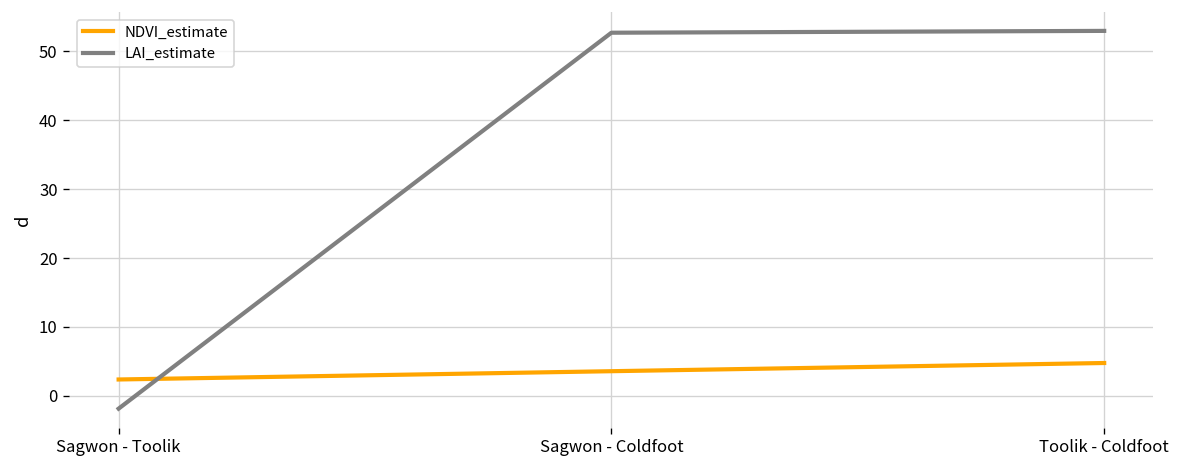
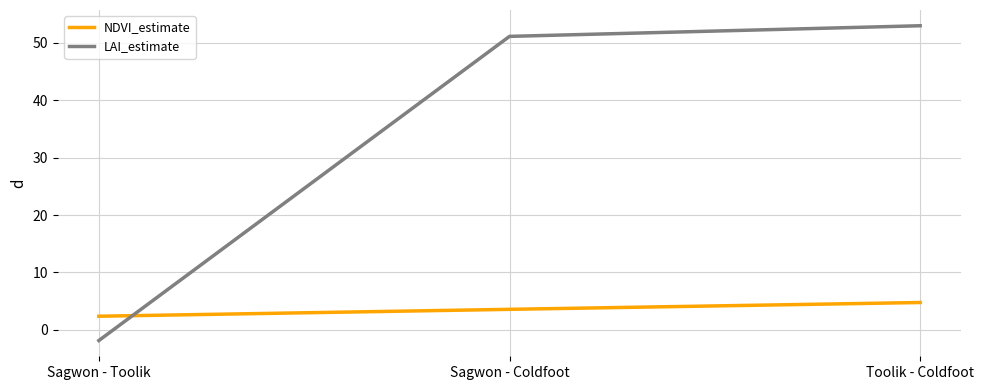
  {
    "NDVI_estimate": {
      "Sagwon - Toolik": 2,
      "Sagwon - Coldfoot": 4,
      "Toolik - Coldfoot": 5
    },
    "LAI_estimate": {
      "Sagwon - Toolik": -2,
-     "Sagwon - Coldfoot": 53,
+     "Sagwon - Coldfoot": 51,
      "Toolik - Coldfoot": 53
    }
  }
